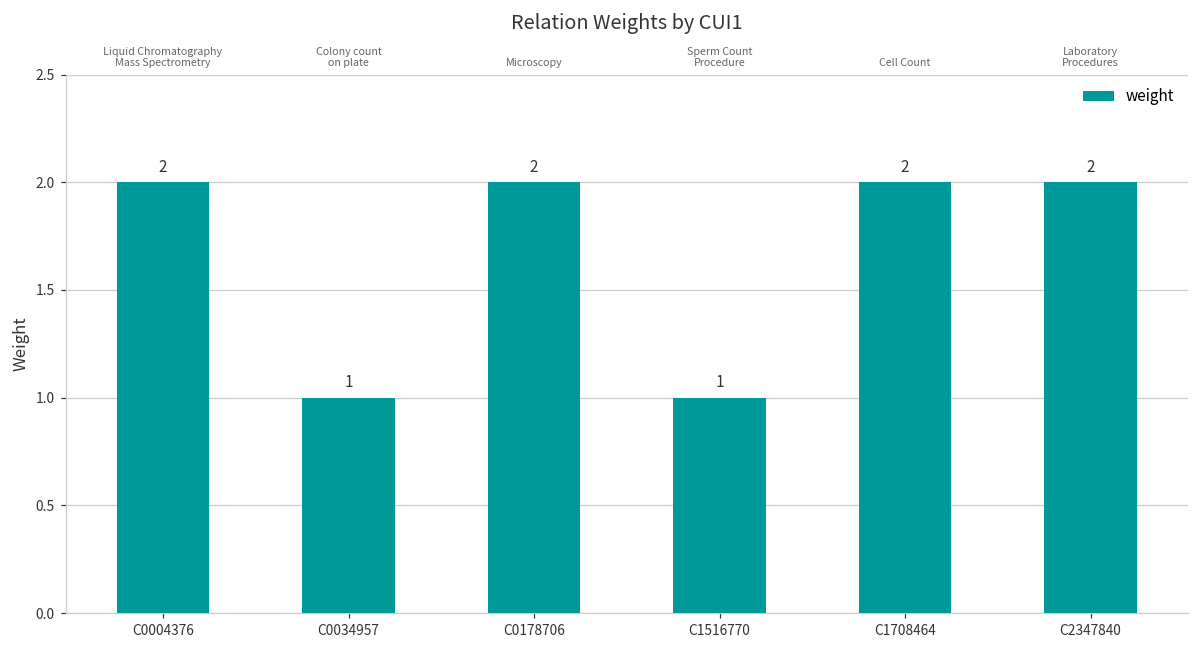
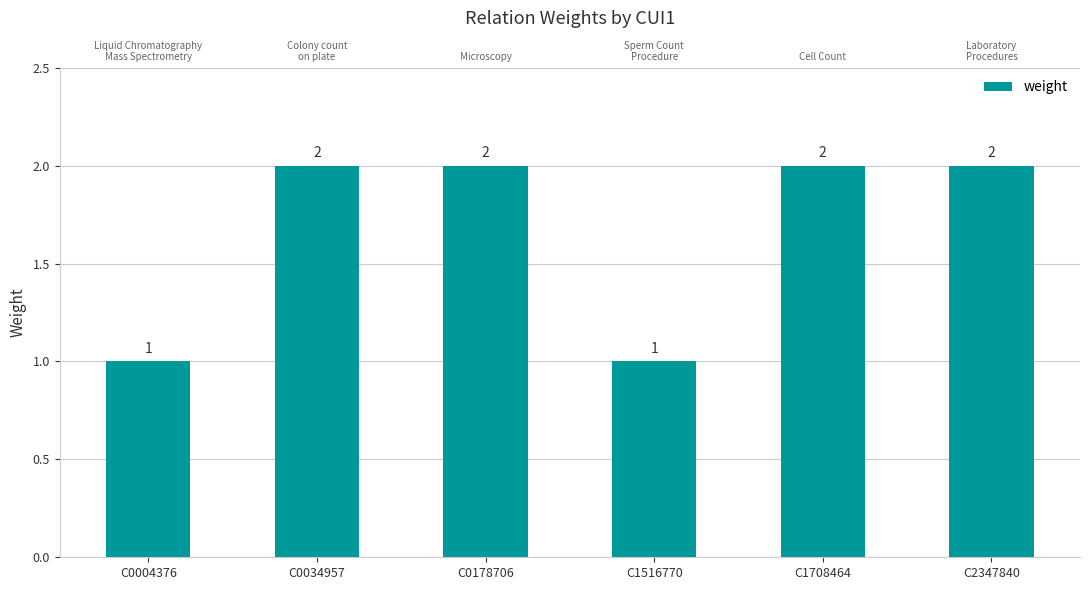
  {
-   "C0004376": 2,
-   "C0034957": 1,
+   "C0004376": 1,
+   "C0034957": 2,
    "C0178706": 2,
    "C1516770": 1,
    "C1708464": 2,
    "C2347840": 2
  }
